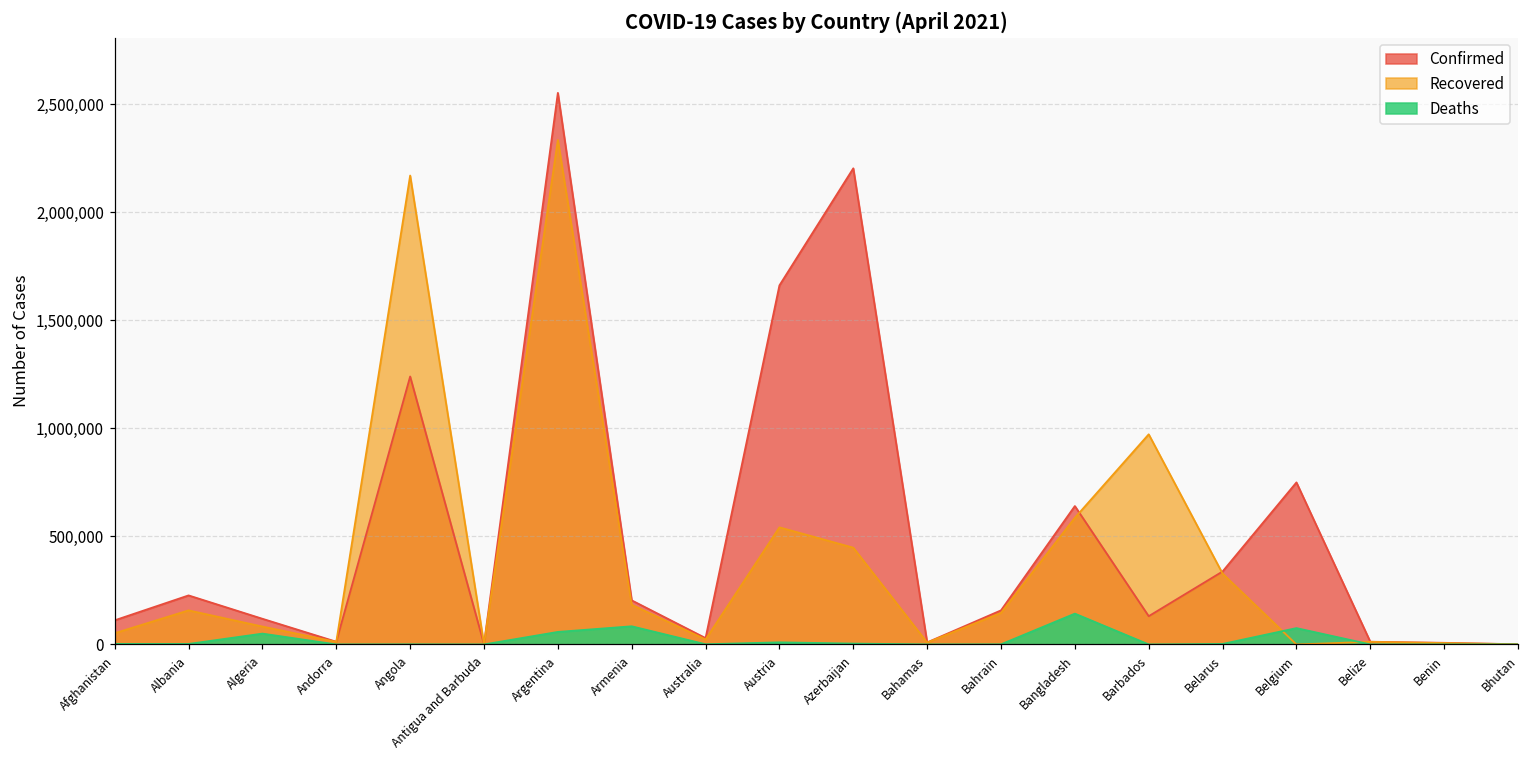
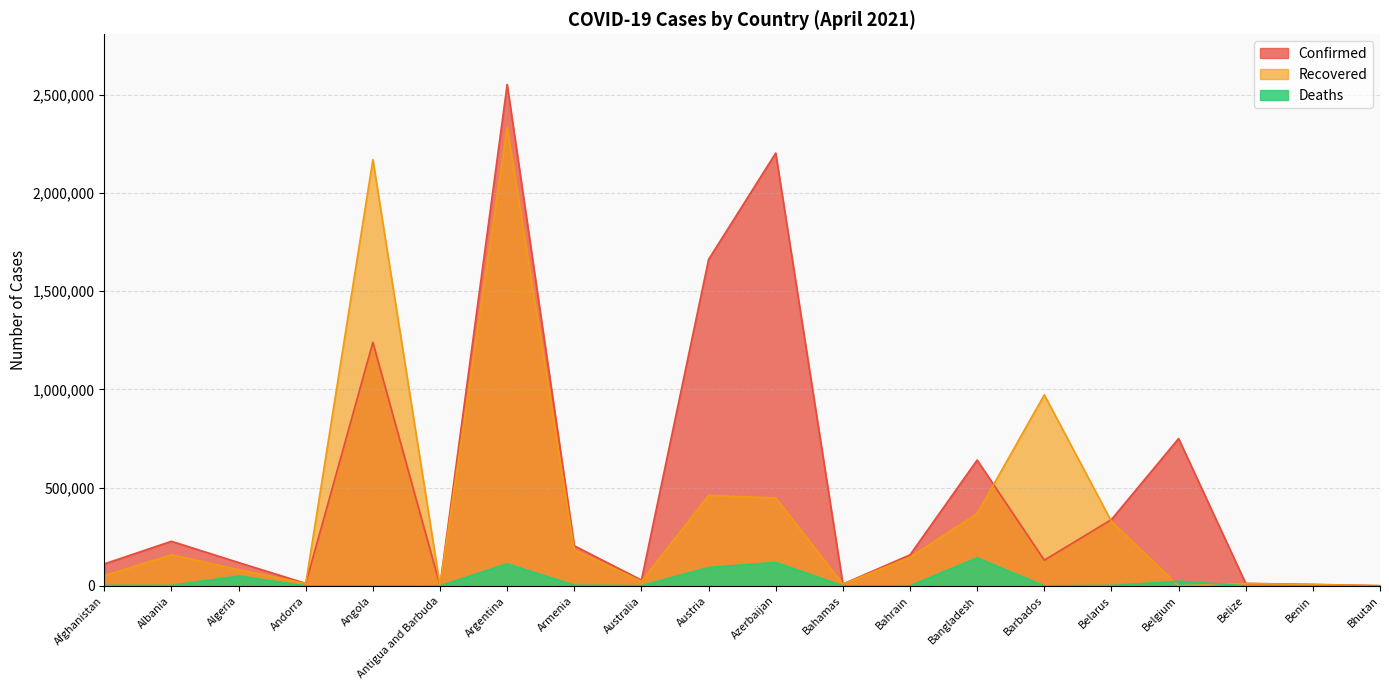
  {
    "Confirmed": {
      "Afghanistan": "110,000",
      "Albania": "230,000",
      "Algeria": "120,000",
      "Angola": "1,240,000",
      "Argentina": "2,550,000",
      "Armenia": "200,000",
      "Austria": "1,660,000",
      "Azerbaijan": "2,200,000",
      "Bangladesh": "640,000",
      "Barbados": "130,000",
      "Belgium": "750,000"
    },
    "Recovered": {
      "Afghanistan": "50,000",
      "Albania": "160,000",
      "Algeria": "80,000",
      "Angola": "2,170,000",
      "Argentina": "2,330,000",
      "Armenia": "180,000",
-     "Austria": "540,000",
+     "Austria": "460,000",
      "Azerbaijan": "450,000",
-     "Bangladesh": "590,000",
+     "Bangladesh": "370,000",
      "Barbados": "970,000",
      "Belgium": "0"
    },
    "Deaths": {
      "Afghanistan": "0",
      "Albania": "0",
      "Algeria": "50,000",
      "Angola": "0",
-     "Argentina": "60,000",
-     "Armenia": "80,000",
+     "Argentina": "110,000",
+     "Armenia": "0",
      "Australia": "0",
-     "Austria": "10,000",
-     "Azerbaijan": "0",
+     "Austria": "90,000",
+     "Azerbaijan": "120,000",
      "Bahrain": "0",
      "Bangladesh": "140,000",
      "Barbados": "0",
      "Belarus": "0",
-     "Belgium": "80,000"
+     "Belgium": "20,000"
    }
  }
